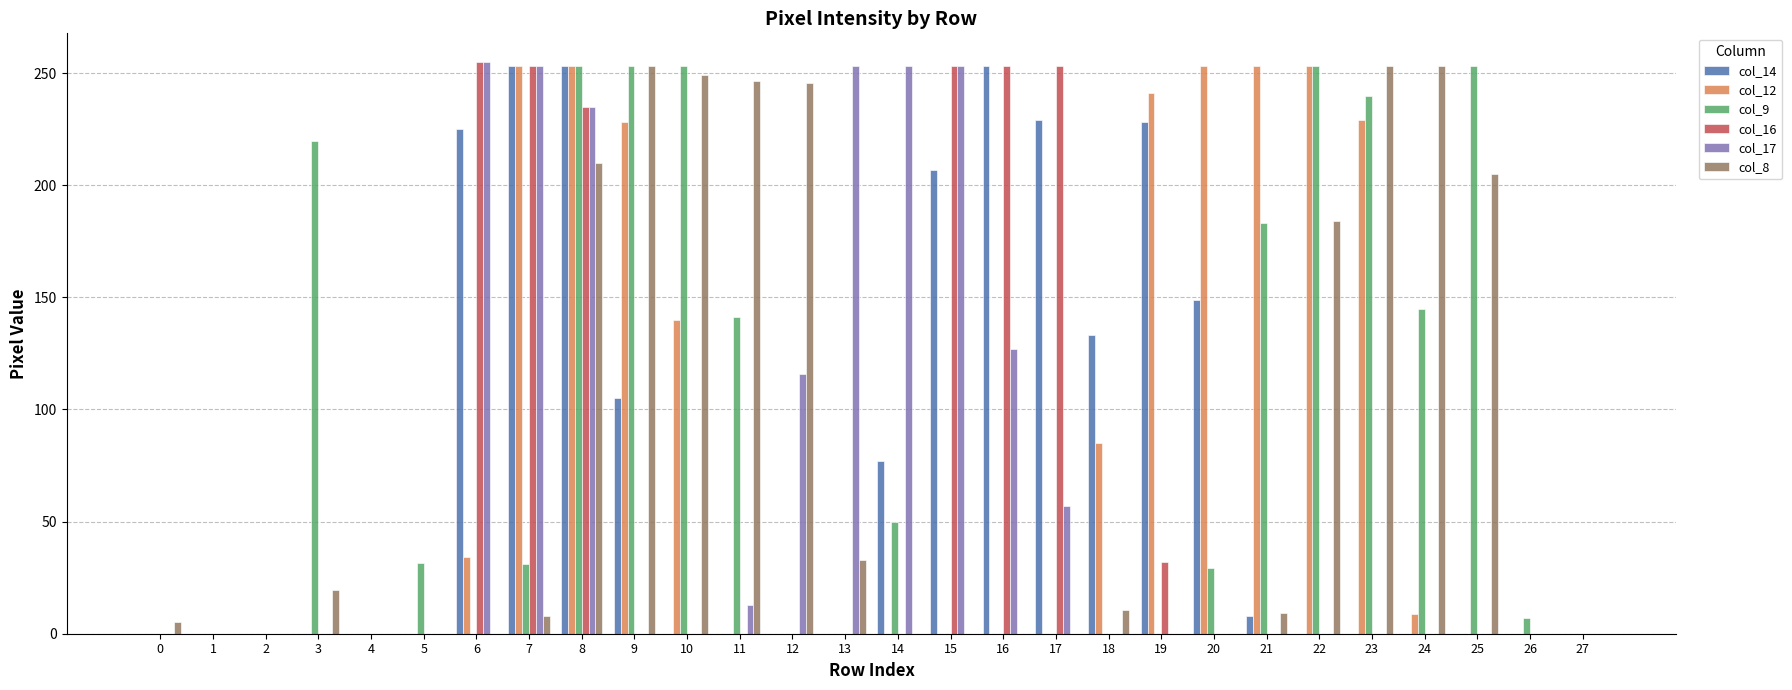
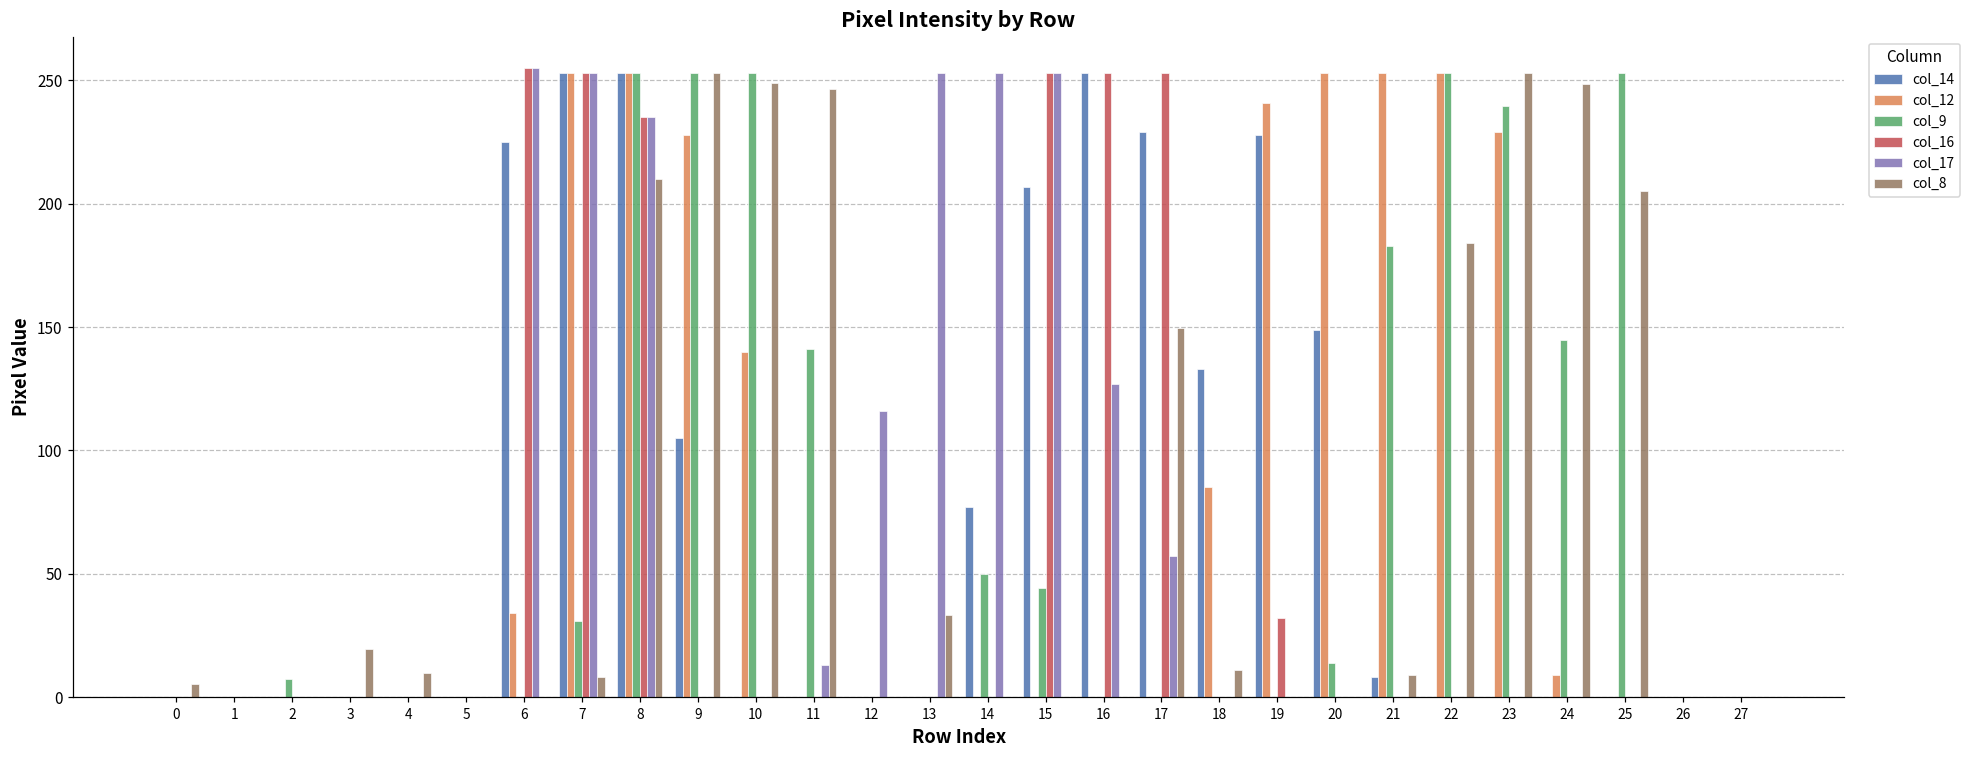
  {
    "col_9": {
      "0": 0,
      "1": 0,
-     "2": 0,
-     "3": 220,
+     "2": 7,
+     "3": 0,
      "4": 0,
-     "5": 32,
+     "5": 0,
      "6": 0,
      "7": 31,
      "8": 253,
      "9": 253,
      "10": 253,
      "11": 141,
      "12": 0,
      "13": 0,
      "14": 50,
-     "15": 0,
+     "15": 44,
      "16": 0,
      "17": 0,
      "18": 0,
      "19": 0,
-     "20": 30,
+     "20": 14,
      "21": 183,
      "22": 253,
      "23": 240,
      "24": 145,
      "25": 253,
-     "26": 7,
+     "26": 0,
      "27": 0
    },
    "col_8": {
      "0": 5,
      "1": 0,
      "2": 0,
      "3": 19,
-     "4": 0,
+     "4": 10,
      "5": 0,
      "6": 0,
      "7": 8,
      "8": 210,
      "9": 253,
      "10": 249,
      "11": 246,
-     "12": 246,
+     "12": 0,
      "13": 33,
      "14": 0,
      "15": 0,
      "16": 0,
-     "17": 0,
+     "17": 150,
      "18": 11,
      "19": 0,
      "20": 0,
      "21": 9,
      "22": 184,
      "23": 253,
-     "24": 253,
+     "24": 249,
      "25": 205,
      "26": 0,
      "27": 0
    }
  }
